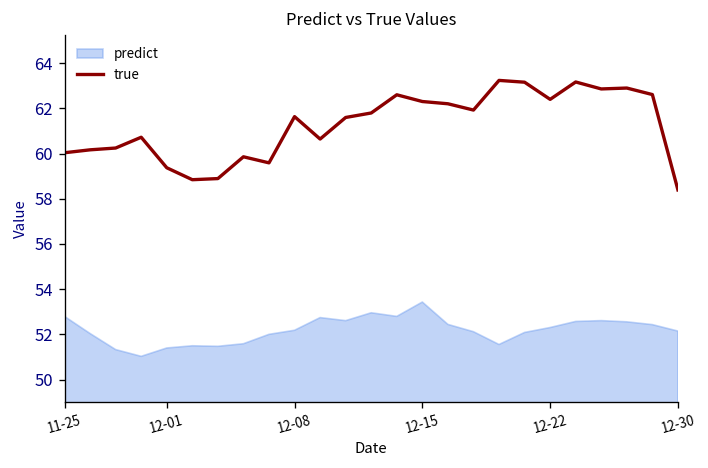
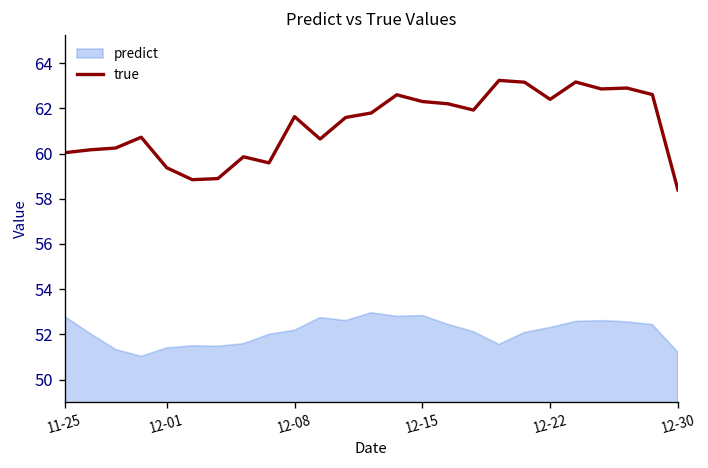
  {
    "true": {
      "11-25": 60.0,
      "12-01": 59.4,
      "12-08": 61.6,
      "12-15": 62.3,
      "12-22": 62.4,
      "12-30": 58.4
    },
    "predict": {
      "11-25": 52.8,
      "12-01": 51.4,
      "12-08": 52.2,
-     "12-15": 53.4,
+     "12-15": 52.8,
      "12-22": 52.3,
-     "12-30": 52.1
+     "12-30": 51.2
    }
  }
